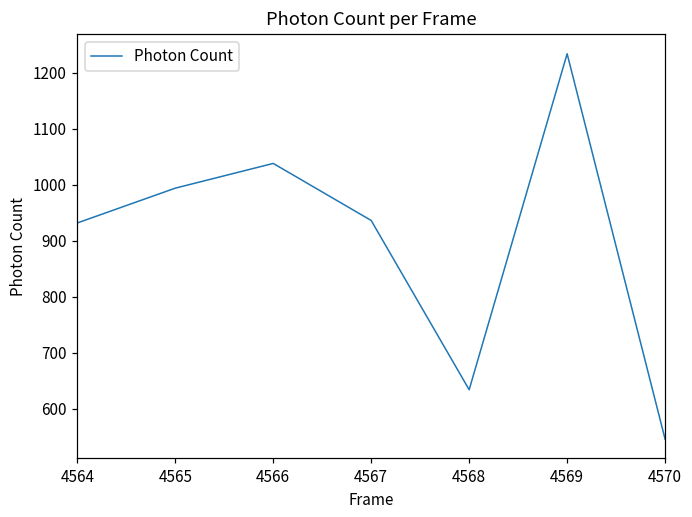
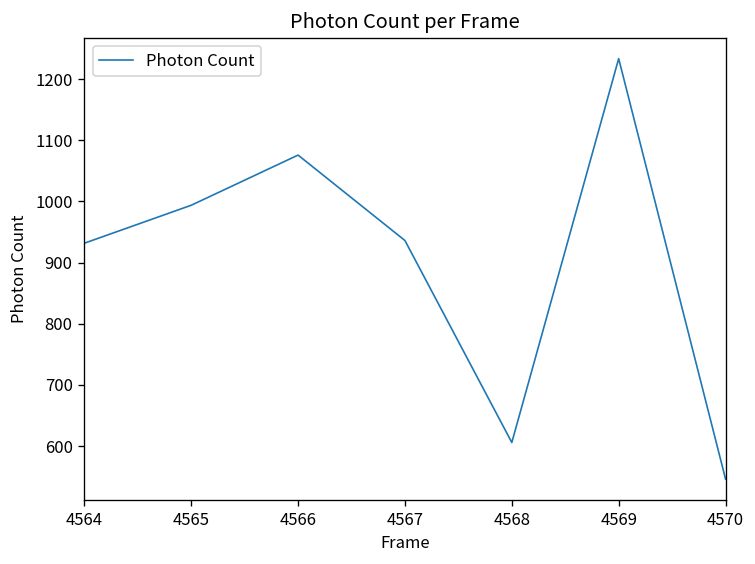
  {
    "4564": 930,
    "4565": 990,
-   "4566": 1040,
+   "4566": 1080,
    "4567": 940,
-   "4568": 630,
+   "4568": 610,
    "4569": 1230,
    "4570": 550
  }
